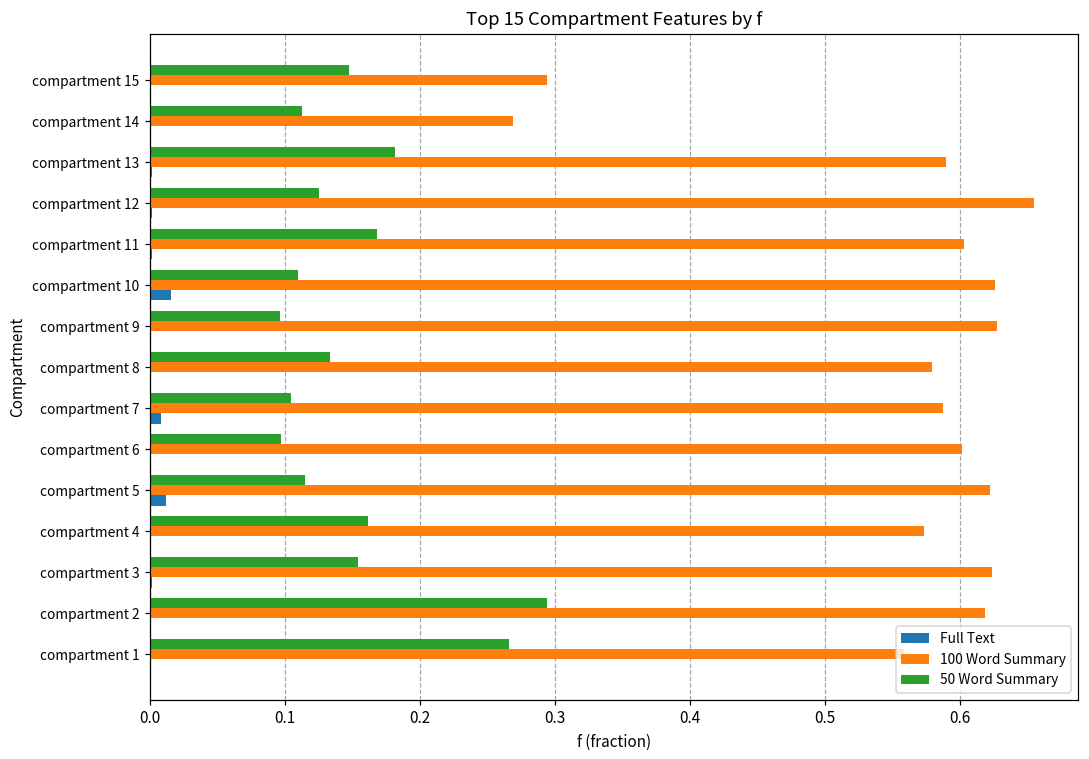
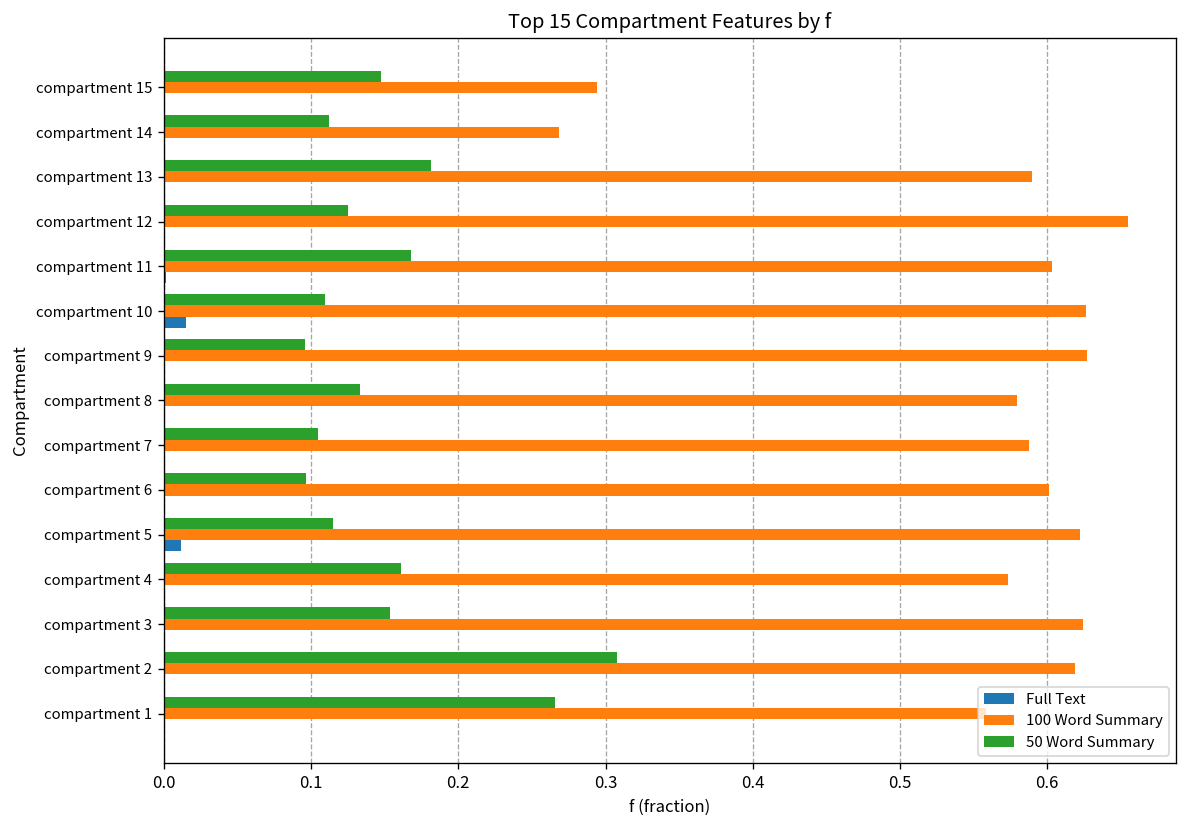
  {
    "Full Text": {
      "compartment 10": 0.015,
-     "compartment 7": 0.008,
+     "compartment 7": 0.001,
      "compartment 5": 0.012
    },
    "100 Word Summary": {
      "compartment 15": 0.294,
      "compartment 14": 0.269,
      "compartment 13": 0.590,
      "compartment 12": 0.655,
      "compartment 11": 0.603,
      "compartment 10": 0.626,
      "compartment 9": 0.627,
      "compartment 8": 0.579,
      "compartment 7": 0.588,
      "compartment 6": 0.601,
      "compartment 5": 0.622,
      "compartment 4": 0.574,
      "compartment 3": 0.624,
      "compartment 2": 0.619
    },
    "50 Word Summary": {
      "compartment 15": 0.147,
      "compartment 14": 0.112,
      "compartment 13": 0.181,
      "compartment 12": 0.125,
      "compartment 11": 0.168,
      "compartment 10": 0.109,
      "compartment 9": 0.096,
      "compartment 8": 0.133,
      "compartment 7": 0.105,
      "compartment 6": 0.097,
      "compartment 5": 0.115,
      "compartment 4": 0.161,
      "compartment 3": 0.154,
-     "compartment 2": 0.294,
+     "compartment 2": 0.307,
      "compartment 1": 0.266
    }
  }
